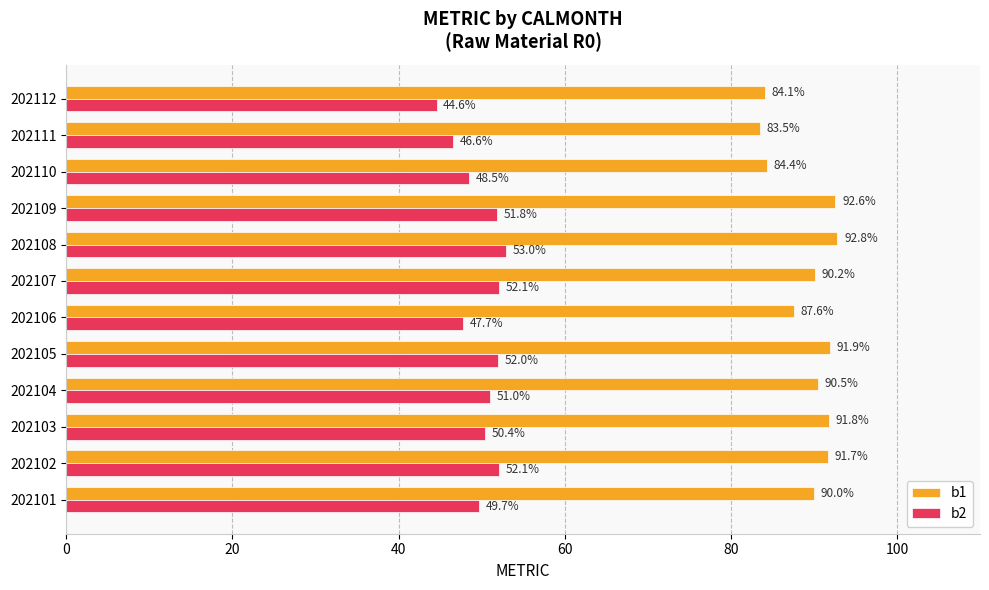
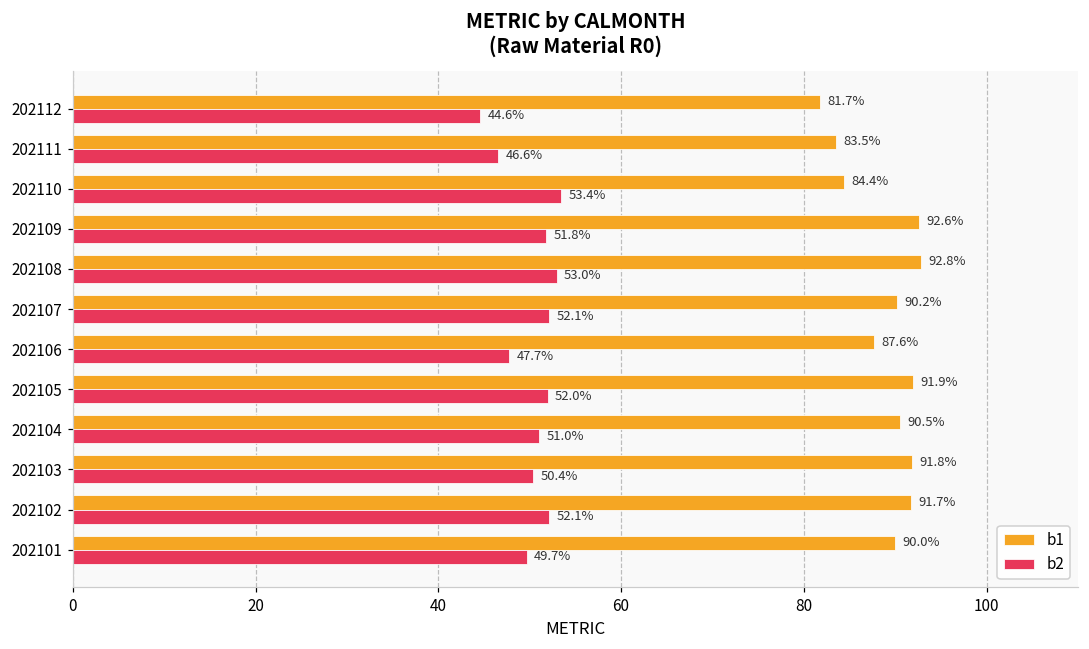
  {
    "b1": {
-     "202112": "84.1%",
+     "202112": "81.7%",
      "202111": "83.5%",
      "202110": "84.4%",
      "202109": "92.6%",
      "202108": "92.8%",
      "202107": "90.2%",
      "202106": "87.6%",
      "202105": "91.9%",
      "202104": "90.5%",
      "202103": "91.8%",
      "202102": "91.7%",
      "202101": "90.0%"
    },
    "b2": {
      "202112": "44.6%",
      "202111": "46.6%",
-     "202110": "48.5%",
+     "202110": "53.4%",
      "202109": "51.8%",
      "202108": "53.0%",
      "202107": "52.1%",
      "202106": "47.7%",
      "202105": "52.0%",
      "202104": "51.0%",
      "202103": "50.4%",
      "202102": "52.1%",
      "202101": "49.7%"
    }
  }
